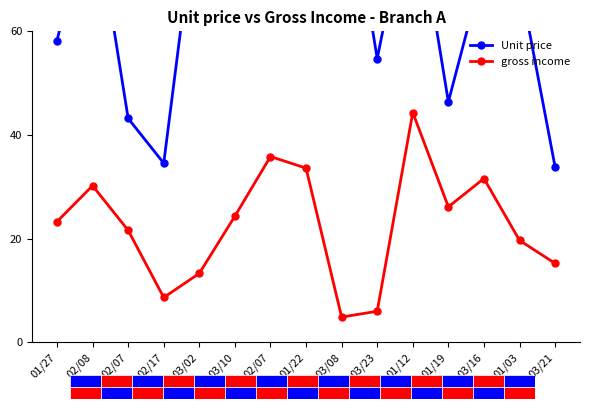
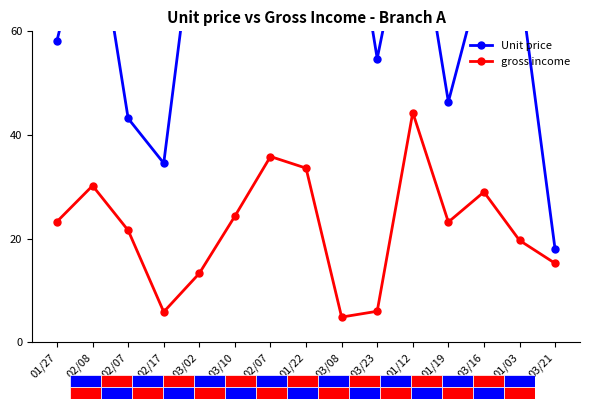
  {
    "Unit price": {
      "01/27": 58,
      "02/17": 35,
      "03/23": 55,
      "01/19": 46,
-     "03/21": 34
+     "03/21": 18
    },
    "gross income": {
      "01/27": 23,
      "02/08": 30,
-     "02/17": 9,
+     "02/17": 6,
      "03/02": 13,
      "03/10": 24,
      "01/22": 34,
      "03/08": 5,
      "03/23": 6,
      "01/12": 44,
-     "01/19": 26,
-     "03/16": 32,
+     "01/19": 23,
+     "03/16": 29,
      "01/03": 20,
      "03/21": 15
    }
  }
